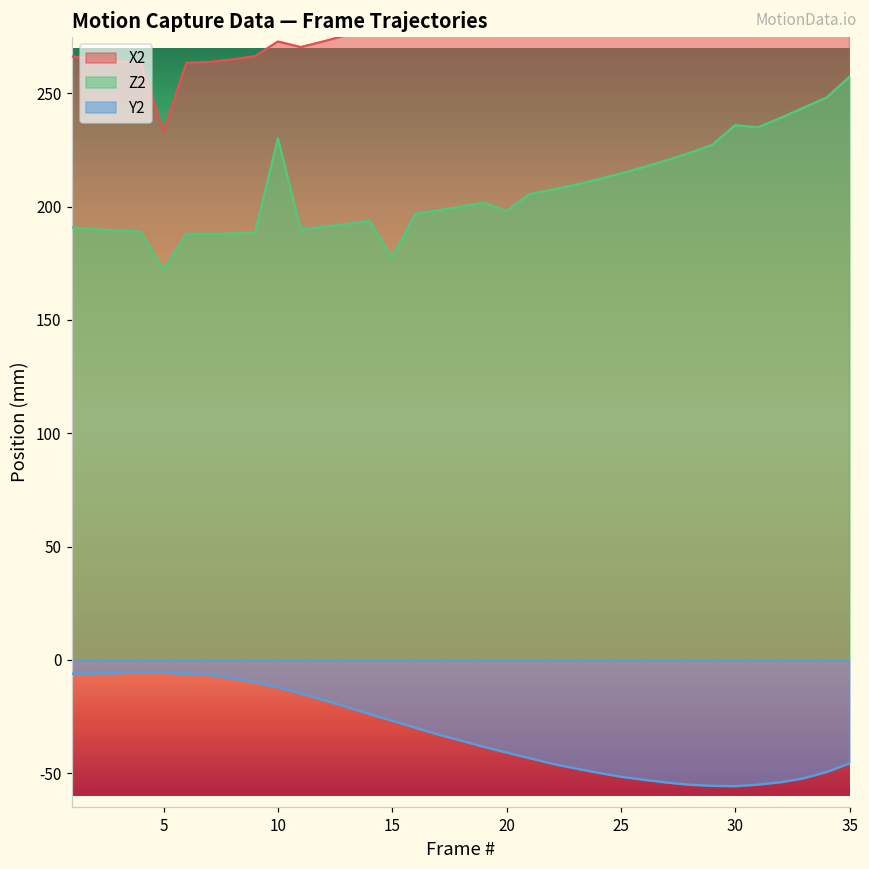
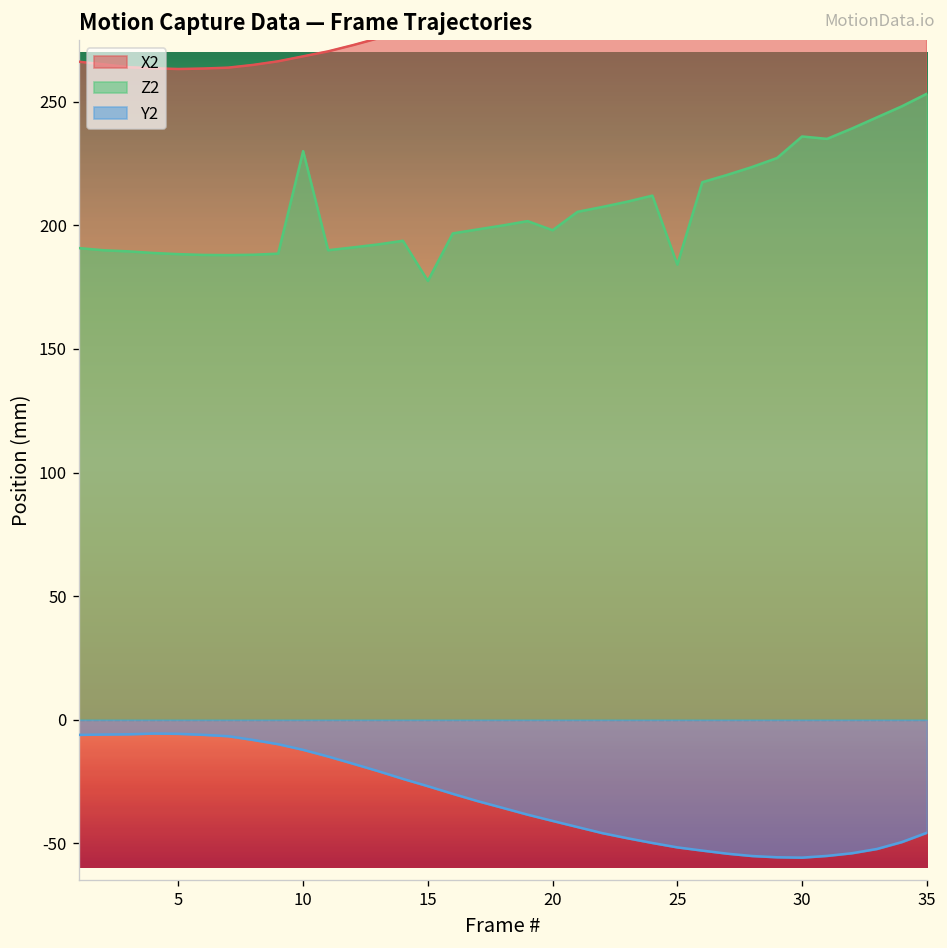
  {
    "X2": {
-     "5": 233,
-     "10": 273
+     "5": 263,
+     "10": 268
    },
    "Z2": {
-     "5": 172,
+     "5": 188,
      "10": 230,
      "15": 178,
      "20": 198,
-     "25": 215,
+     "25": 184,
      "30": 236,
-     "35": 257
+     "35": 253
    }
  }
